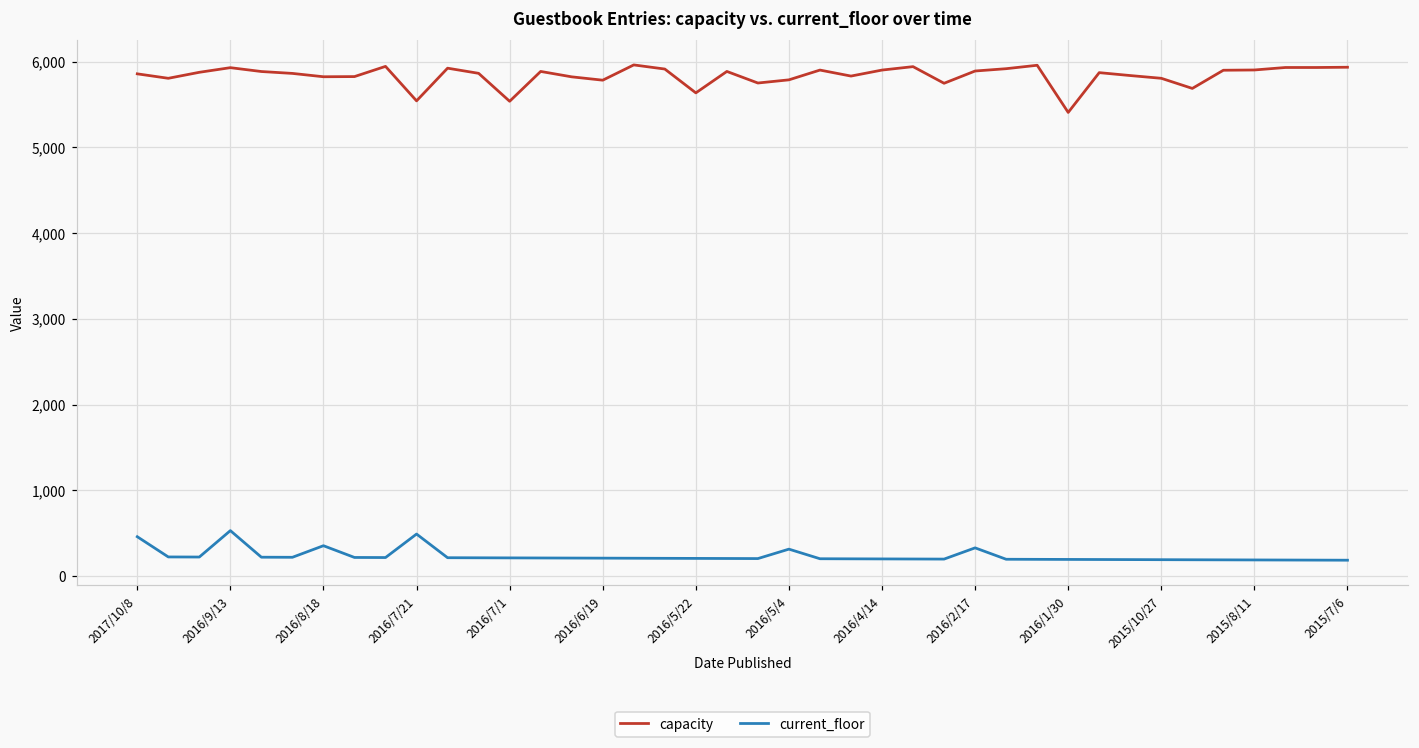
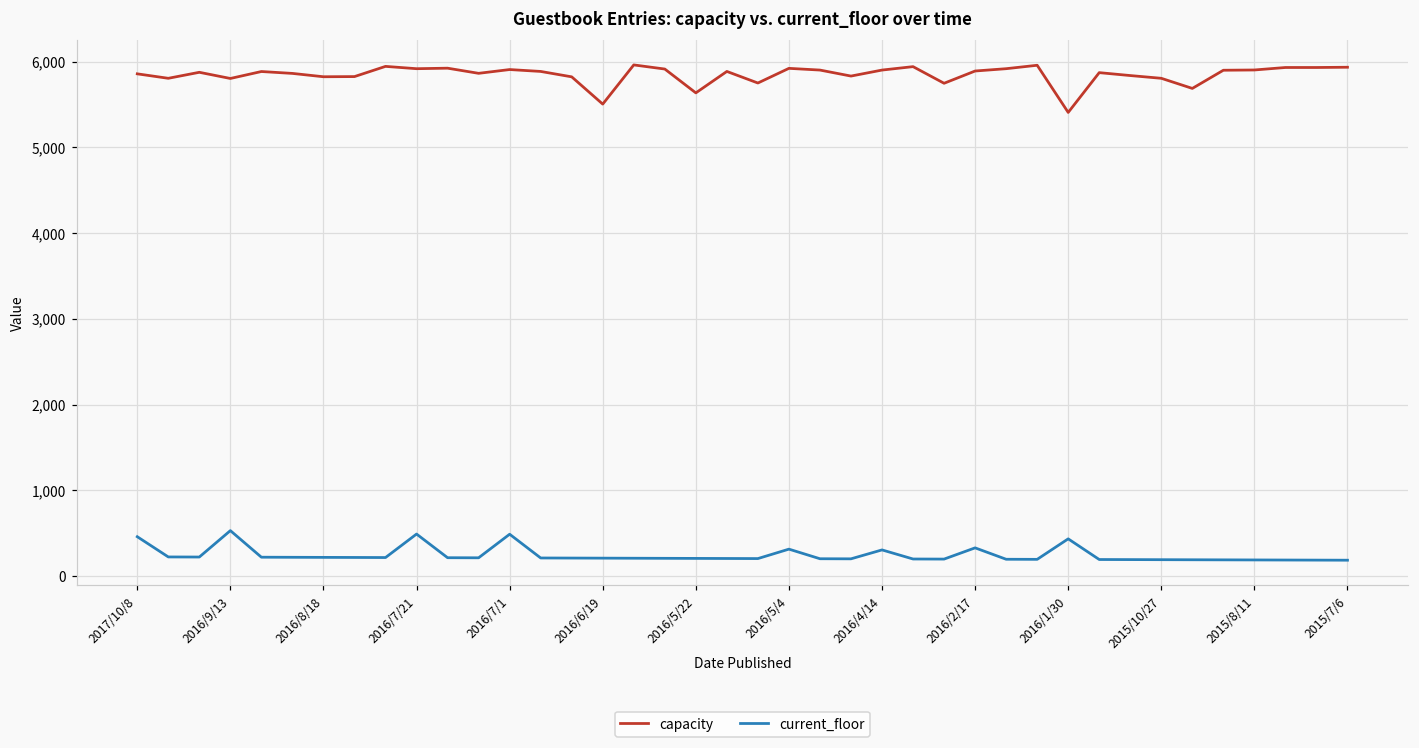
  {
    "capacity": {
      "2017/10/8": "5,900",
-     "2016/9/13": "5,900",
+     "2016/9/13": "5,800",
      "2016/8/18": "5,800",
-     "2016/7/21": "5,500",
-     "2016/7/1": "5,500",
-     "2016/6/19": "5,800",
+     "2016/7/21": "5,900",
+     "2016/7/1": "5,900",
+     "2016/6/19": "5,500",
      "2016/5/22": "5,600",
-     "2016/5/4": "5,800",
+     "2016/5/4": "5,900",
      "2016/4/14": "5,900",
      "2016/2/17": "5,900",
      "2016/1/30": "5,400",
      "2015/10/27": "5,800",
      "2015/8/11": "5,900",
      "2015/7/6": "5,900"
    },
    "current_floor": {
      "2017/10/8": "500",
      "2016/9/13": "500",
-     "2016/8/18": "400",
+     "2016/8/18": "200",
      "2016/7/21": "500",
-     "2016/7/1": "200",
+     "2016/7/1": "500",
      "2016/6/19": "200",
      "2016/5/22": "200",
      "2016/5/4": "300",
-     "2016/4/14": "200",
+     "2016/4/14": "300",
      "2016/2/17": "300",
-     "2016/1/30": "200",
+     "2016/1/30": "400",
      "2015/10/27": "200",
      "2015/8/11": "200",
      "2015/7/6": "200"
    }
  }
